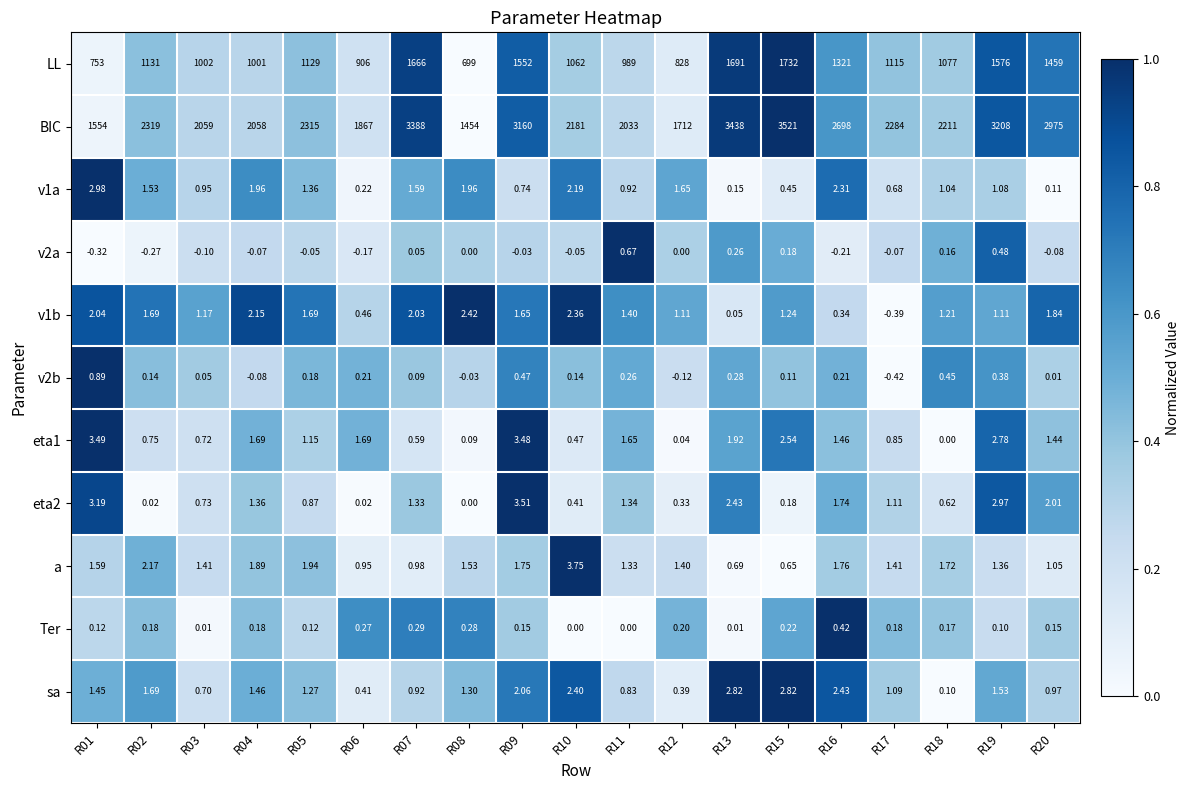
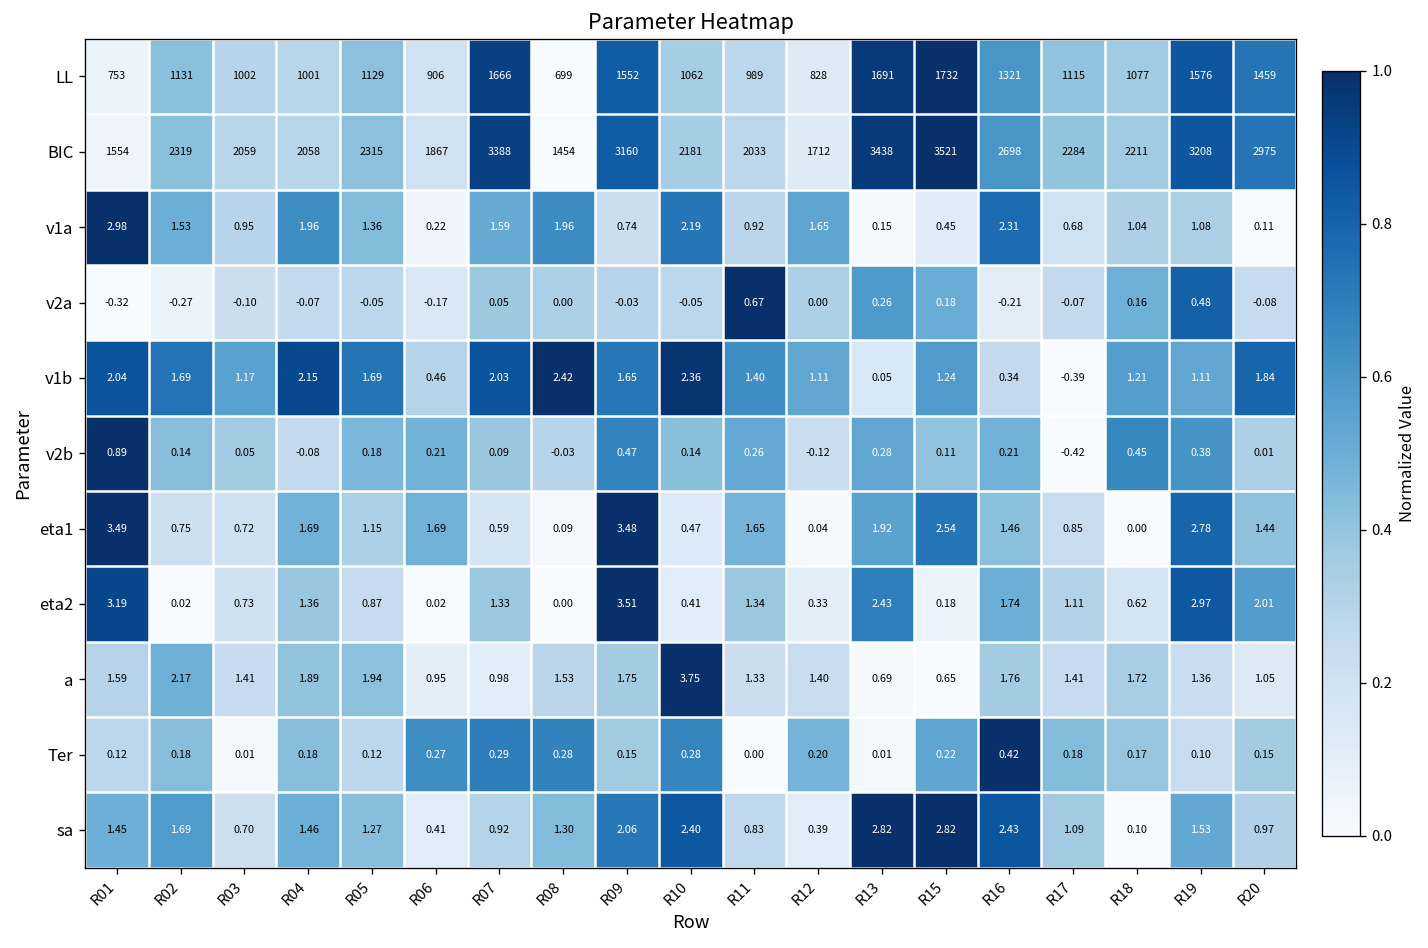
  {
    "Ter": {
      "R01": 0.12,
      "R02": 0.18,
      "R03": 0.01,
      "R04": 0.18,
      "R05": 0.12,
      "R06": 0.27,
      "R07": 0.29,
      "R08": 0.28,
      "R09": 0.15,
-     "R10": 0.00,
+     "R10": 0.28,
      "R11": 0.00,
      "R12": 0.20,
      "R13": 0.01,
      "R15": 0.22,
      "R16": 0.42,
      "R17": 0.18,
      "R18": 0.17,
      "R19": 0.10,
      "R20": 0.15
    }
  }
